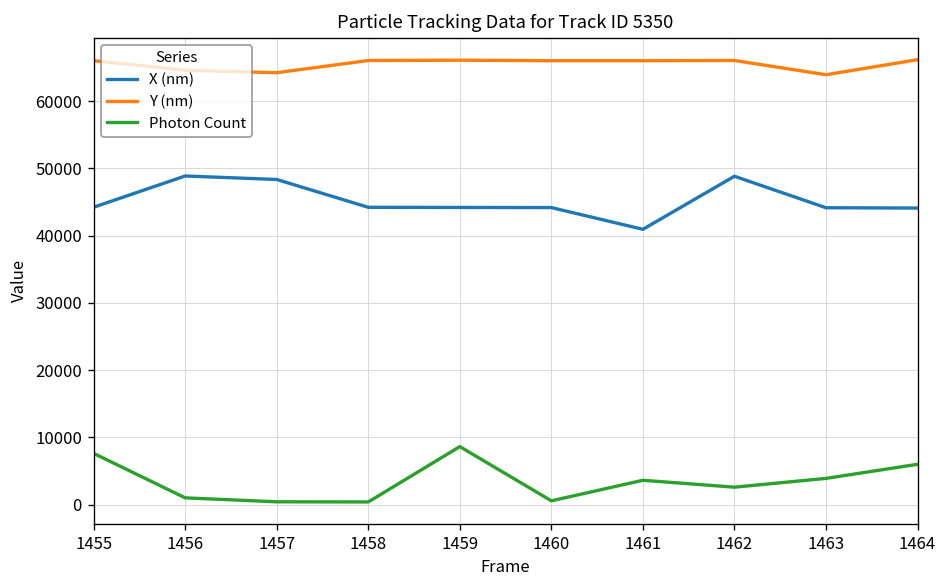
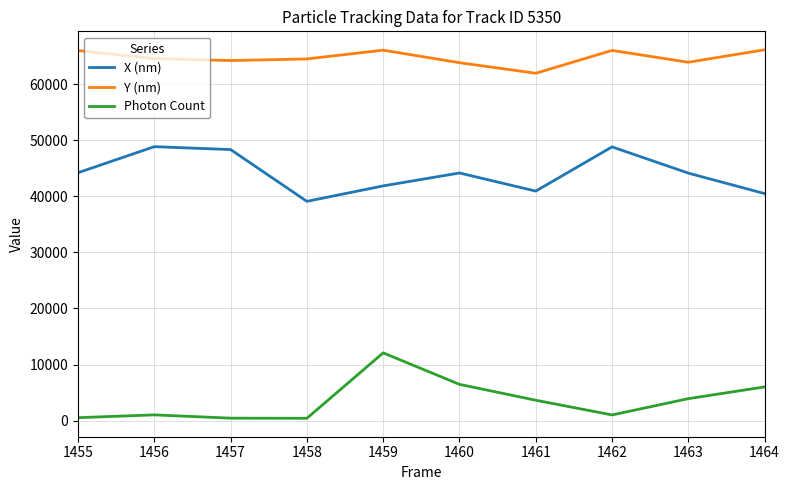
  {
    "X (nm)": {
      "1455": 44000,
      "1456": 49000,
      "1457": 48000,
-     "1458": 44000,
-     "1459": 44000,
+     "1458": 39000,
+     "1459": 42000,
      "1460": 44000,
      "1461": 41000,
      "1462": 49000,
      "1463": 44000,
-     "1464": 44000
+     "1464": 41000
    },
    "Y (nm)": {
      "1455": 66000,
      "1457": 64000,
-     "1458": 66000,
+     "1458": 65000,
      "1459": 66000,
-     "1460": 66000,
-     "1461": 66000,
+     "1460": 64000,
+     "1461": 62000,
      "1462": 66000,
      "1463": 64000,
      "1464": 66000
    },
    "Photon Count": {
-     "1455": 8000,
+     "1455": 1000,
      "1456": 1000,
      "1457": 0,
      "1458": 0,
-     "1459": 9000,
-     "1460": 1000,
+     "1459": 12000,
+     "1460": 6000,
      "1461": 4000,
-     "1462": 3000,
+     "1462": 1000,
      "1463": 4000,
      "1464": 6000
    }
  }
